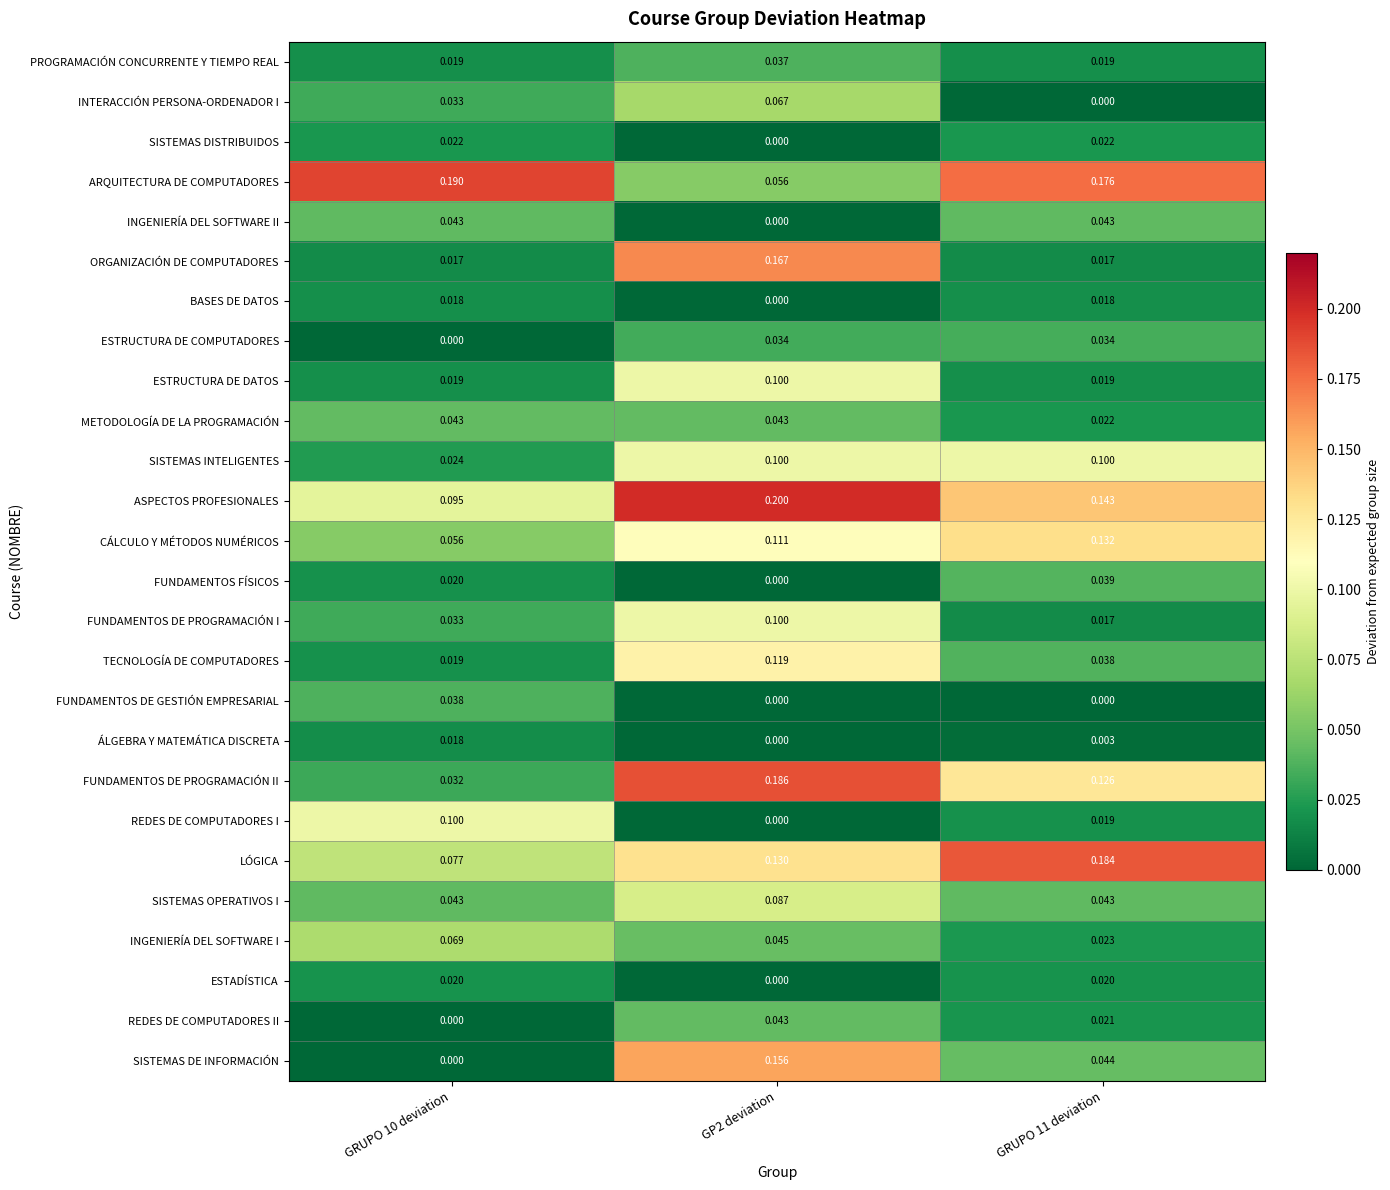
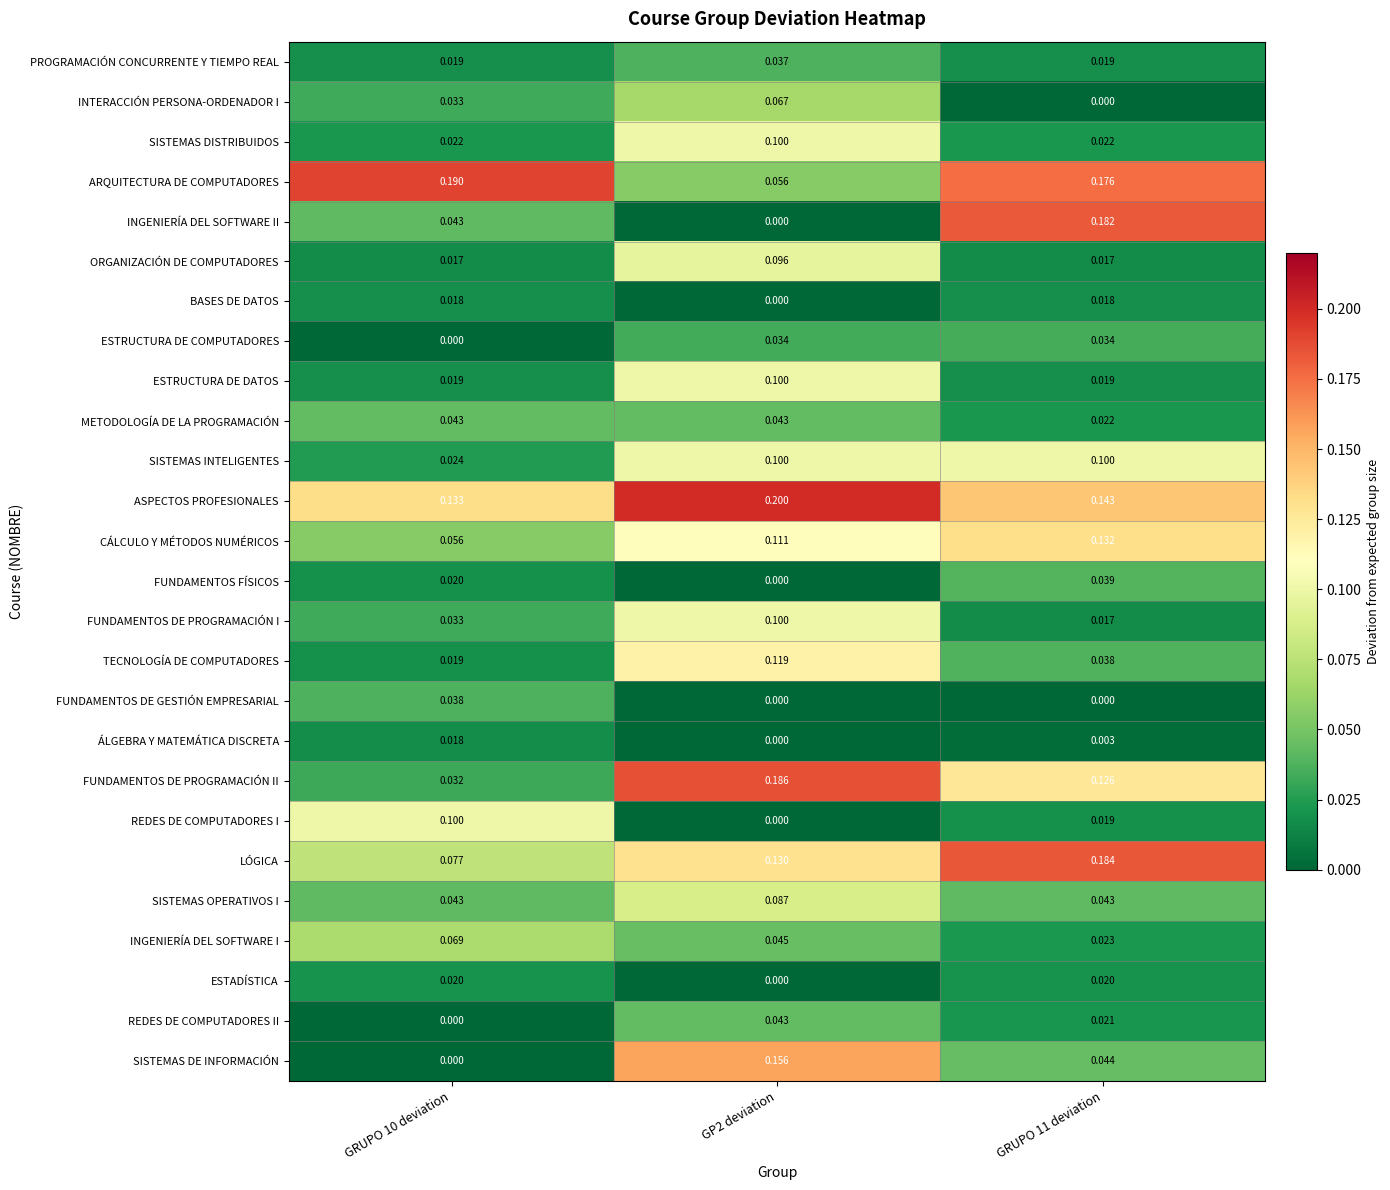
  {
    "PROGRAMACIÓN CONCURRENTE Y TIEMPO REAL": {
      "GRUPO 10 deviation": 0.019,
      "GP2 deviation": 0.037,
      "GRUPO 11 deviation": 0.019
    },
    "INTERACCIÓN PERSONA-ORDENADOR I": {
      "GRUPO 10 deviation": 0.033,
      "GP2 deviation": 0.067,
      "GRUPO 11 deviation": 0.000
    },
    "SISTEMAS DISTRIBUIDOS": {
      "GRUPO 10 deviation": 0.022,
-     "GP2 deviation": 0.000,
+     "GP2 deviation": 0.100,
      "GRUPO 11 deviation": 0.022
    },
    "ARQUITECTURA DE COMPUTADORES": {
      "GRUPO 10 deviation": 0.190,
      "GP2 deviation": 0.056,
      "GRUPO 11 deviation": 0.176
    },
    "INGENIERÍA DEL SOFTWARE II": {
      "GRUPO 10 deviation": 0.043,
      "GP2 deviation": 0.000,
-     "GRUPO 11 deviation": 0.043
+     "GRUPO 11 deviation": 0.182
    },
    "ORGANIZACIÓN DE COMPUTADORES": {
      "GRUPO 10 deviation": 0.017,
-     "GP2 deviation": 0.167,
+     "GP2 deviation": 0.096,
      "GRUPO 11 deviation": 0.017
    },
    "BASES DE DATOS": {
      "GRUPO 10 deviation": 0.018,
      "GP2 deviation": 0.000,
      "GRUPO 11 deviation": 0.018
    },
    "ESTRUCTURA DE COMPUTADORES": {
      "GRUPO 10 deviation": 0.000,
      "GP2 deviation": 0.034,
      "GRUPO 11 deviation": 0.034
    },
    "ESTRUCTURA DE DATOS": {
      "GRUPO 10 deviation": 0.019,
      "GP2 deviation": 0.100,
      "GRUPO 11 deviation": 0.019
    },
    "METODOLOGÍA DE LA PROGRAMACIÓN": {
      "GRUPO 10 deviation": 0.043,
      "GP2 deviation": 0.043,
      "GRUPO 11 deviation": 0.022
    },
    "SISTEMAS INTELIGENTES": {
      "GRUPO 10 deviation": 0.024,
      "GP2 deviation": 0.100,
      "GRUPO 11 deviation": 0.100
    },
    "ASPECTOS PROFESIONALES": {
-     "GRUPO 10 deviation": 0.095,
+     "GRUPO 10 deviation": 0.133,
      "GP2 deviation": 0.200,
      "GRUPO 11 deviation": 0.143
    },
    "CÁLCULO Y MÉTODOS NUMÉRICOS": {
      "GRUPO 10 deviation": 0.056,
      "GP2 deviation": 0.111,
      "GRUPO 11 deviation": 0.132
    },
    "FUNDAMENTOS FÍSICOS": {
      "GRUPO 10 deviation": 0.020,
      "GP2 deviation": 0.000,
      "GRUPO 11 deviation": 0.039
    },
    "FUNDAMENTOS DE PROGRAMACIÓN I": {
      "GRUPO 10 deviation": 0.033,
      "GP2 deviation": 0.100,
      "GRUPO 11 deviation": 0.017
    },
    "TECNOLOGÍA DE COMPUTADORES": {
      "GRUPO 10 deviation": 0.019,
      "GP2 deviation": 0.119,
      "GRUPO 11 deviation": 0.038
    },
    "FUNDAMENTOS DE GESTIÓN EMPRESARIAL": {
      "GRUPO 10 deviation": 0.038,
      "GP2 deviation": 0.000,
      "GRUPO 11 deviation": 0.000
    },
    "ÁLGEBRA Y MATEMÁTICA DISCRETA": {
      "GRUPO 10 deviation": 0.018,
      "GP2 deviation": 0.000,
      "GRUPO 11 deviation": 0.003
    },
    "FUNDAMENTOS DE PROGRAMACIÓN II": {
      "GRUPO 10 deviation": 0.032,
      "GP2 deviation": 0.186,
      "GRUPO 11 deviation": 0.126
    },
    "REDES DE COMPUTADORES I": {
      "GRUPO 10 deviation": 0.100,
      "GP2 deviation": 0.000,
      "GRUPO 11 deviation": 0.019
    },
    "LÓGICA": {
      "GRUPO 10 deviation": 0.077,
      "GP2 deviation": 0.130,
      "GRUPO 11 deviation": 0.184
    },
    "SISTEMAS OPERATIVOS I": {
      "GRUPO 10 deviation": 0.043,
      "GP2 deviation": 0.087,
      "GRUPO 11 deviation": 0.043
    },
    "INGENIERÍA DEL SOFTWARE I": {
      "GRUPO 10 deviation": 0.069,
      "GP2 deviation": 0.045,
      "GRUPO 11 deviation": 0.023
    },
    "ESTADÍSTICA": {
      "GRUPO 10 deviation": 0.020,
      "GP2 deviation": 0.000,
      "GRUPO 11 deviation": 0.020
    },
    "REDES DE COMPUTADORES II": {
      "GRUPO 10 deviation": 0.000,
      "GP2 deviation": 0.043,
      "GRUPO 11 deviation": 0.021
    },
    "SISTEMAS DE INFORMACIÓN": {
      "GRUPO 10 deviation": 0.000,
      "GP2 deviation": 0.156,
      "GRUPO 11 deviation": 0.044
    }
  }
